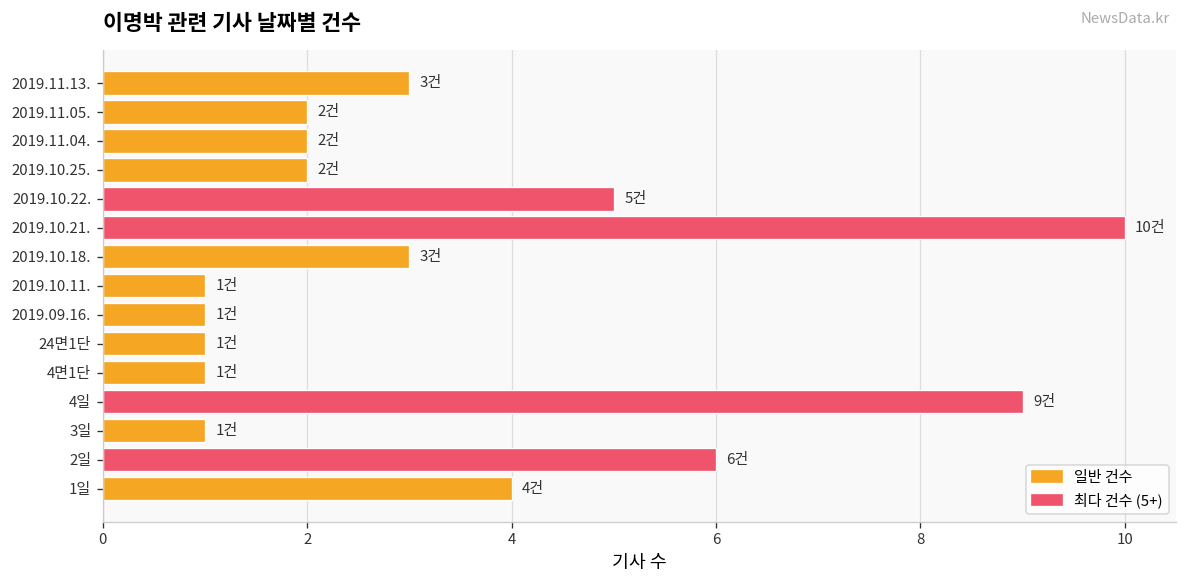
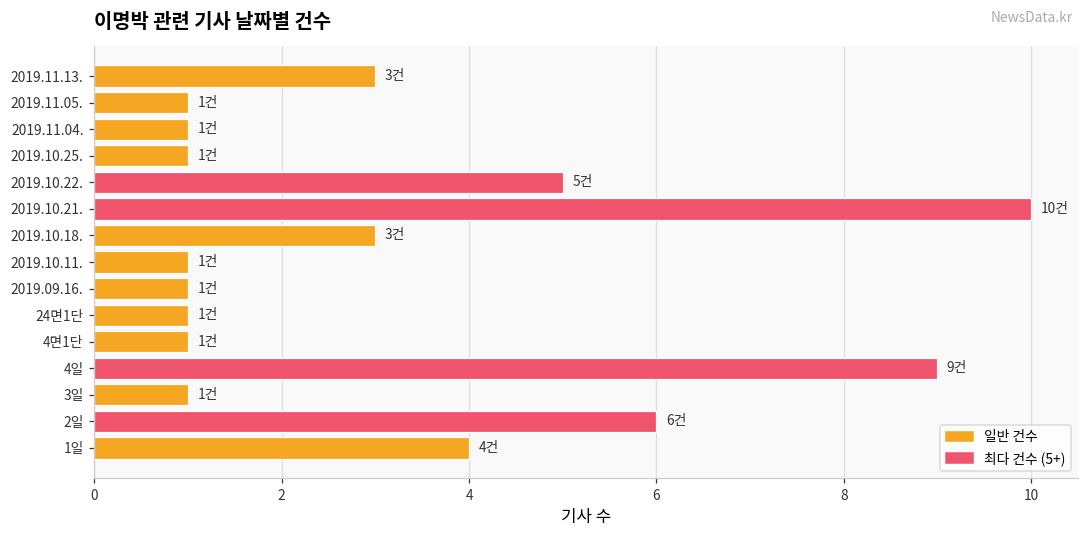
  {
    "2019.11.13.": "3건",
-   "2019.11.05.": "2건",
-   "2019.11.04.": "2건",
-   "2019.10.25.": "2건",
+   "2019.11.05.": "1건",
+   "2019.11.04.": "1건",
+   "2019.10.25.": "1건",
    "2019.10.22.": "5건",
    "2019.10.21.": "10건",
    "2019.10.18.": "3건",
    "2019.10.11.": "1건",
    "2019.09.16.": "1건",
    "24면1단": "1건",
    "4면1단": "1건",
    "4일": "9건",
    "3일": "1건",
    "2일": "6건",
    "1일": "4건"
  }
